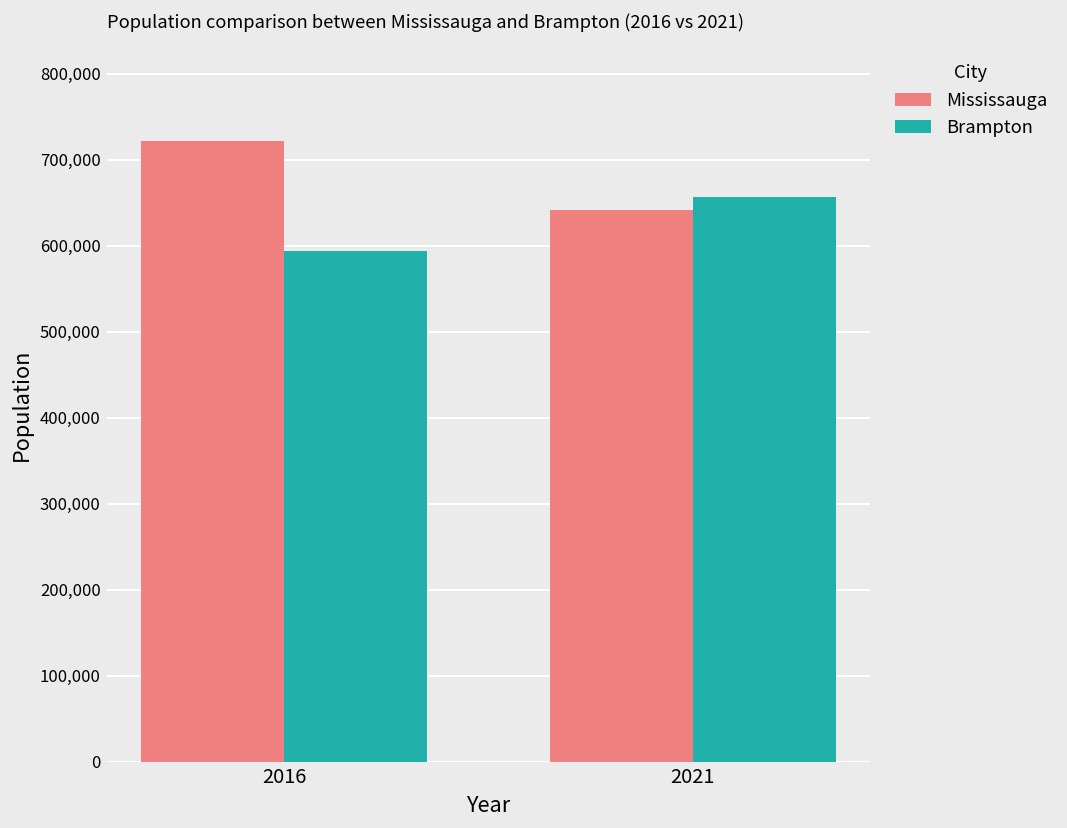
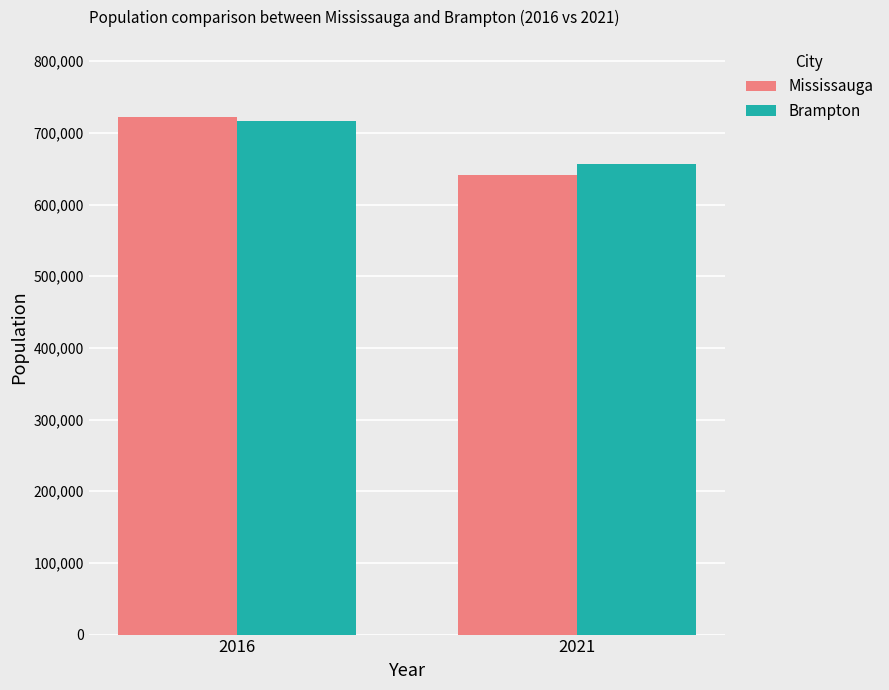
  {
    "Mississauga": {
      "2016": "720,000",
      "2021": "640,000"
    },
    "Brampton": {
-     "2016": "590,000",
+     "2016": "720,000",
      "2021": "660,000"
    }
  }
